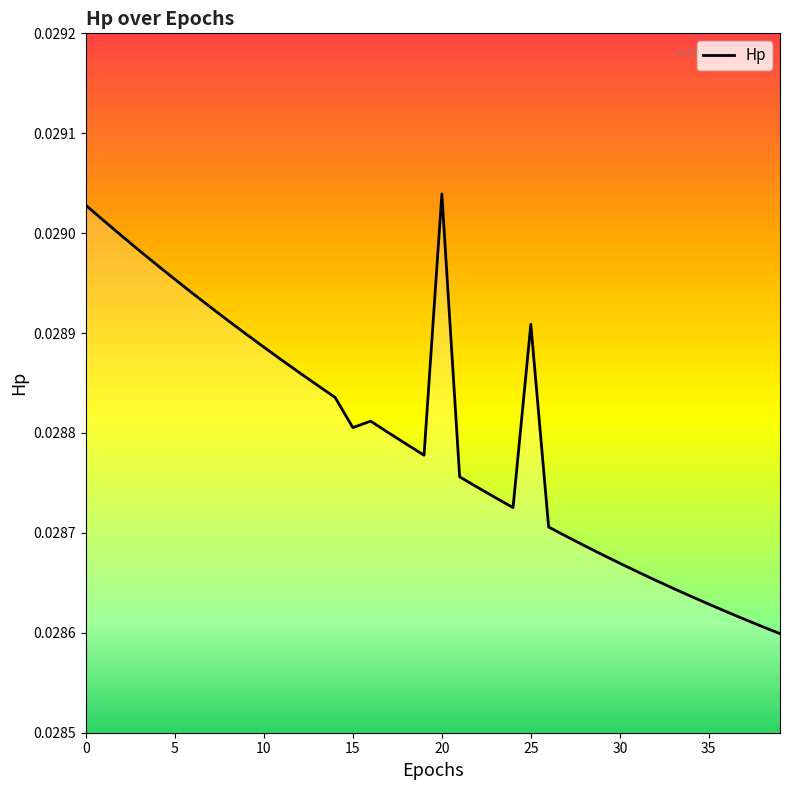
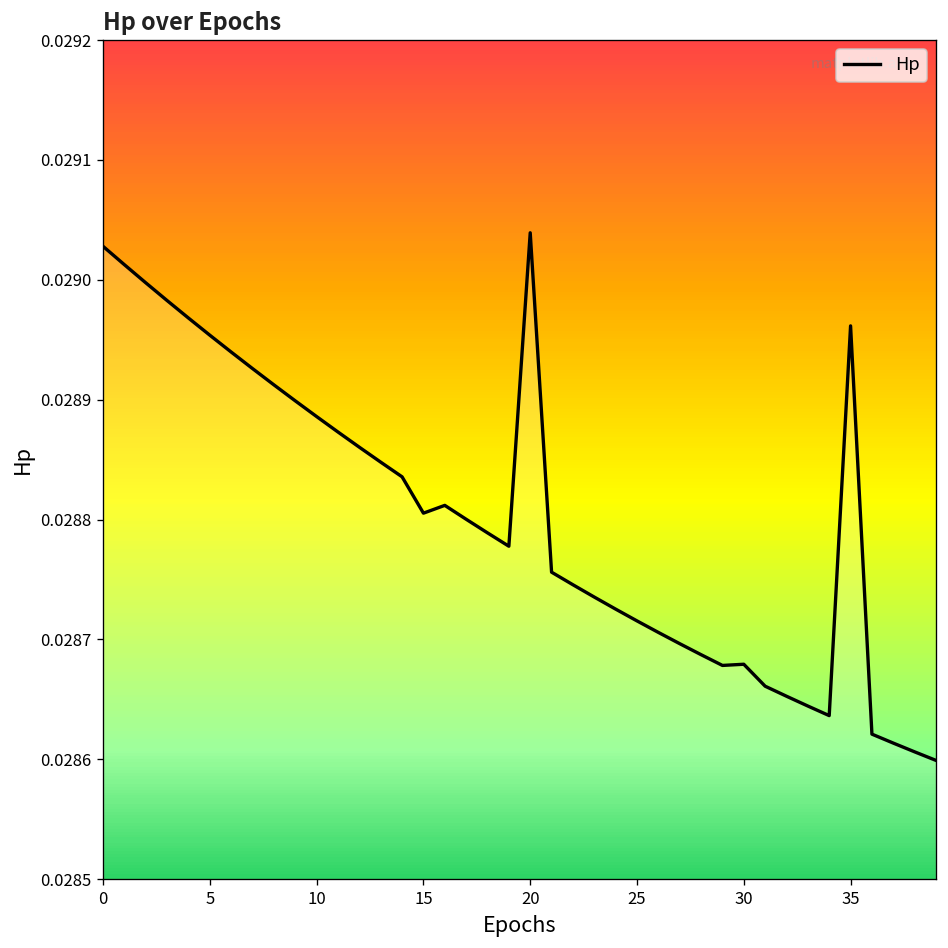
  {
    "Hp": {
      "5": 0.02895,
      "10": 0.02889,
      "15": 0.02881,
      "20": 0.02904,
-     "25": 0.02891,
-     "30": 0.02867,
-     "35": 0.02863
+     "25": 0.02872,
+     "30": 0.02868,
+     "35": 0.02896
    }
  }
